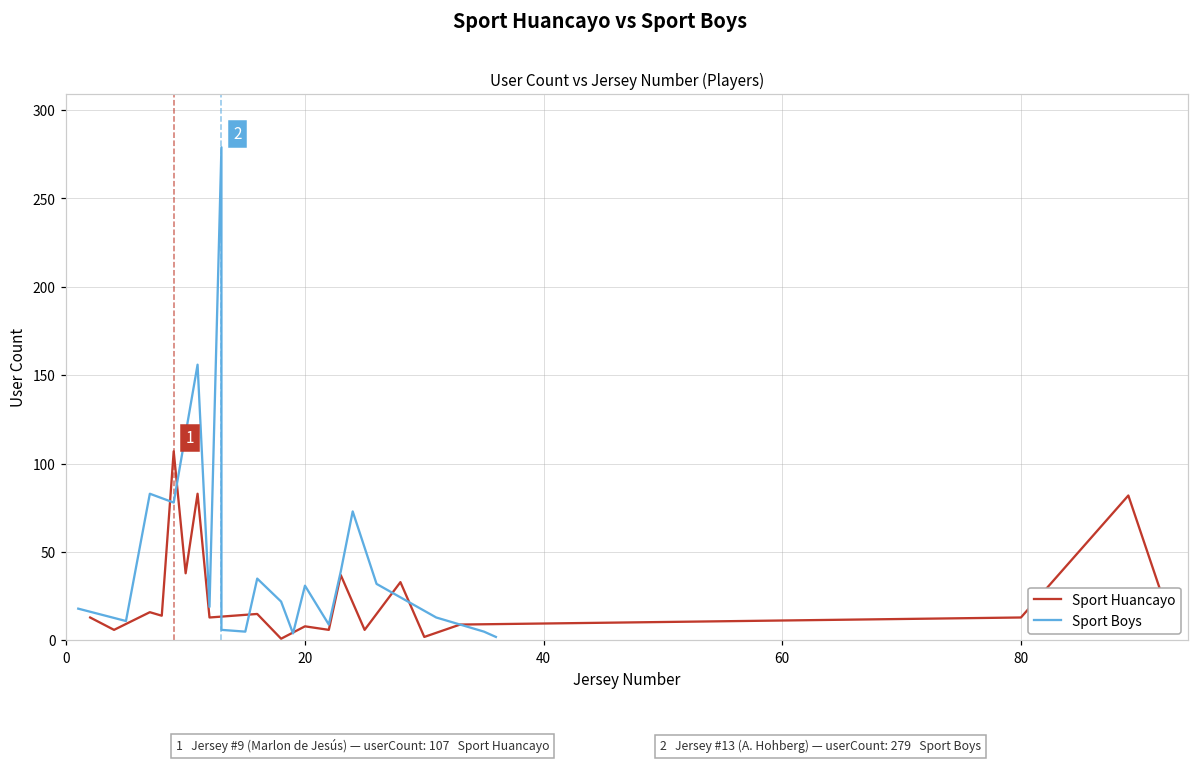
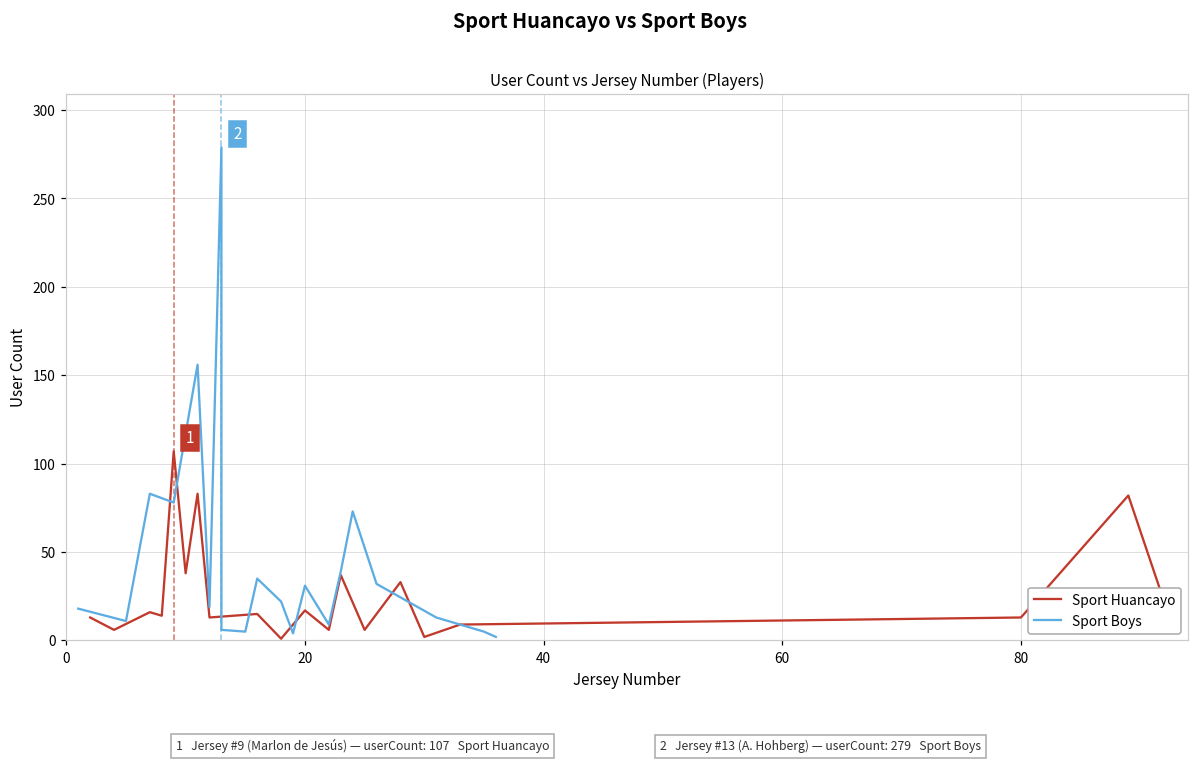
  {
    "Sport Huancayo": {
-     "20": 8,
+     "20": 17,
      "80": 13
    }
  }
